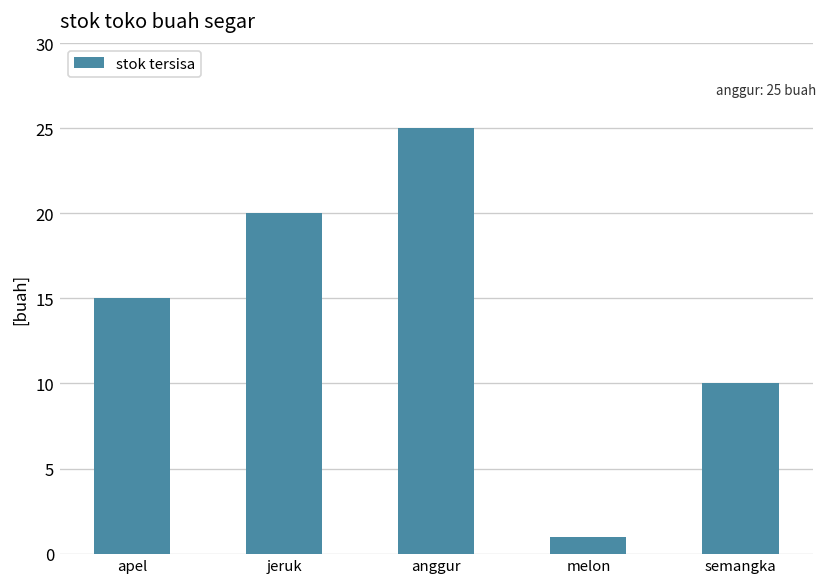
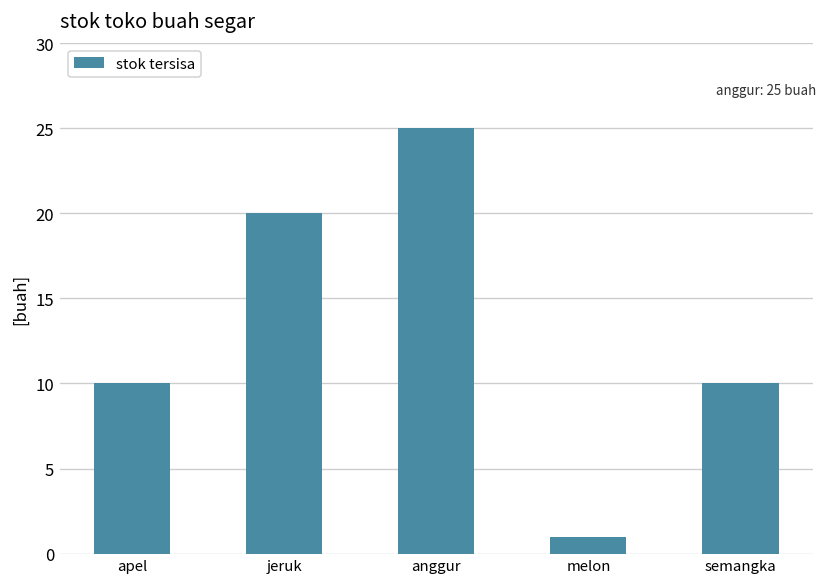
  {
-   "apel": 15,
+   "apel": 10,
    "jeruk": 20,
    "anggur": 25,
    "melon": 1,
    "semangka": 10
  }
